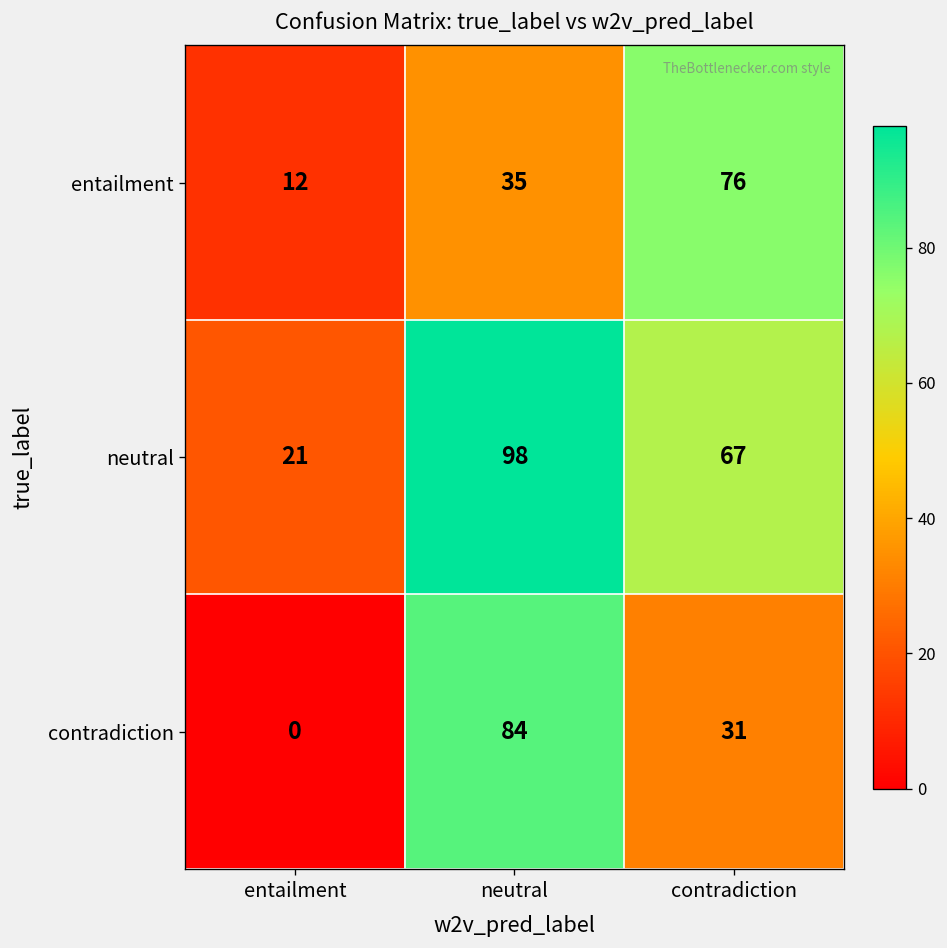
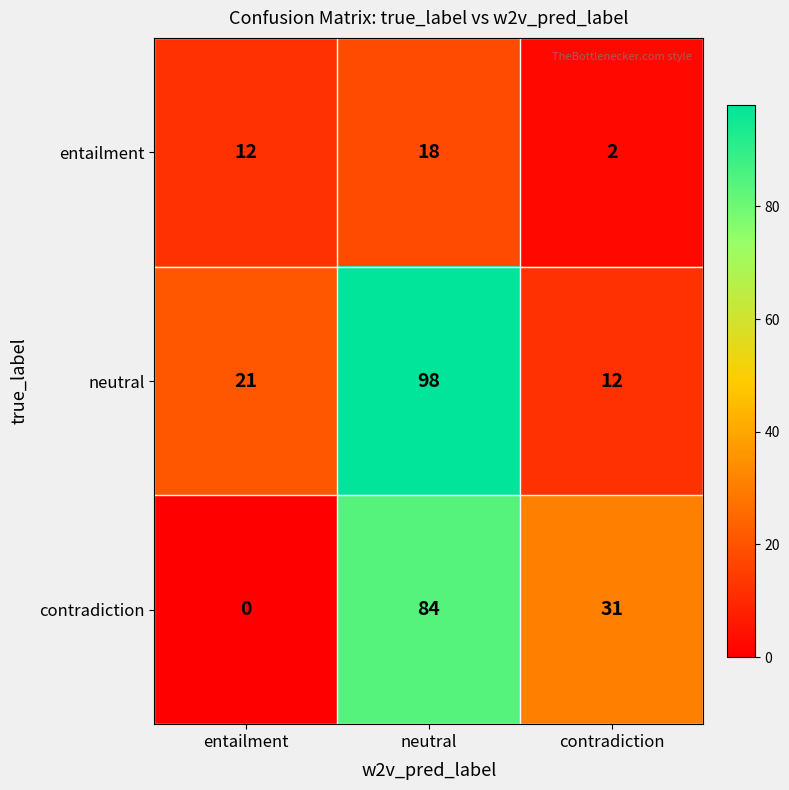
  {
    "entailment": {
      "entailment": 12,
-     "neutral": 35,
-     "contradiction": 76
+     "neutral": 18,
+     "contradiction": 2
    },
    "neutral": {
      "entailment": 21,
      "neutral": 98,
-     "contradiction": 67
+     "contradiction": 12
    },
    "contradiction": {
      "entailment": 0,
      "neutral": 84,
      "contradiction": 31
    }
  }
